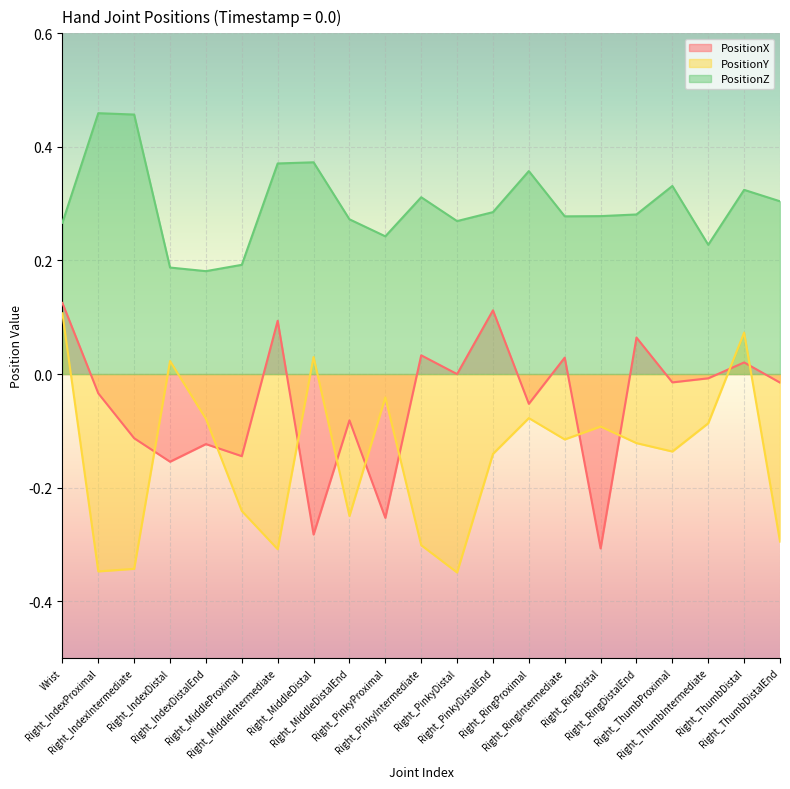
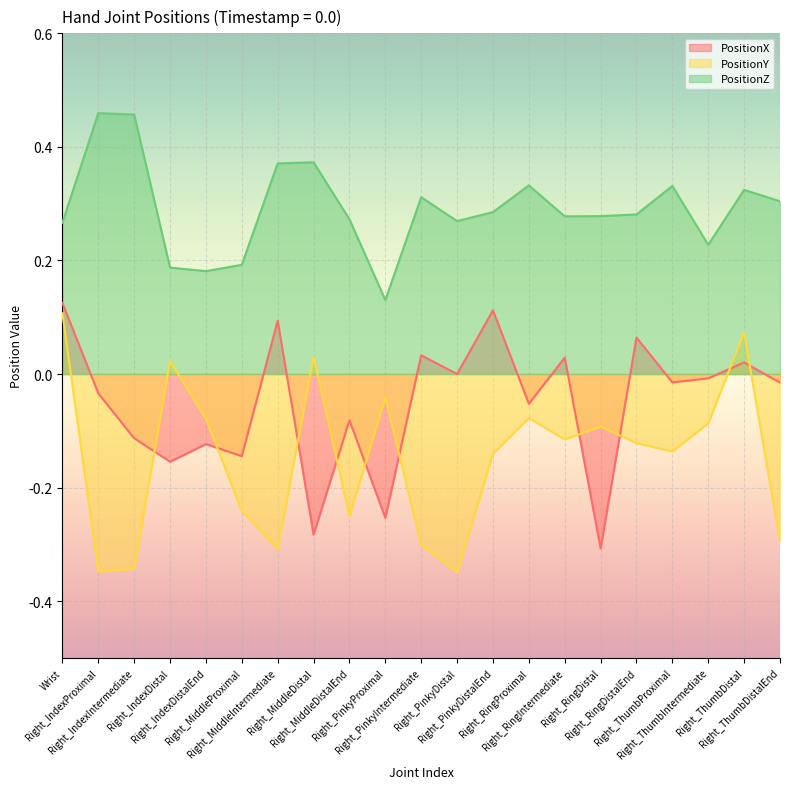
  {
    "PositionZ": {
      "Wrist": 0.27,
      "Right_IndexProximal": 0.46,
      "Right_IndexIntermediate": 0.46,
      "Right_IndexDistal": 0.19,
      "Right_IndexDistalEnd": 0.18,
      "Right_MiddleProximal": 0.19,
      "Right_MiddleIntermediate": 0.37,
      "Right_MiddleDistal": 0.37,
      "Right_MiddleDistalEnd": 0.27,
-     "Right_PinkyProximal": 0.24,
+     "Right_PinkyProximal": 0.13,
      "Right_PinkyIntermediate": 0.31,
      "Right_PinkyDistal": 0.27,
      "Right_PinkyDistalEnd": 0.29,
-     "Right_RingProximal": 0.36,
+     "Right_RingProximal": 0.33,
      "Right_RingIntermediate": 0.28,
      "Right_RingDistal": 0.28,
      "Right_RingDistalEnd": 0.28,
      "Right_ThumbProximal": 0.33,
      "Right_ThumbIntermediate": 0.23,
      "Right_ThumbDistal": 0.32,
      "Right_ThumbDistalEnd": 0.30
    }
  }
